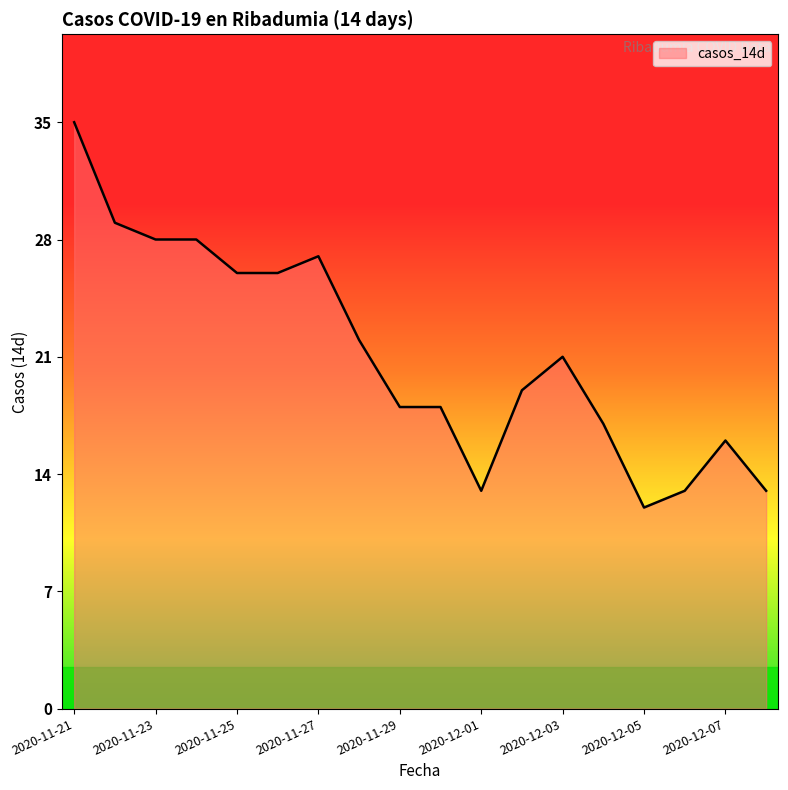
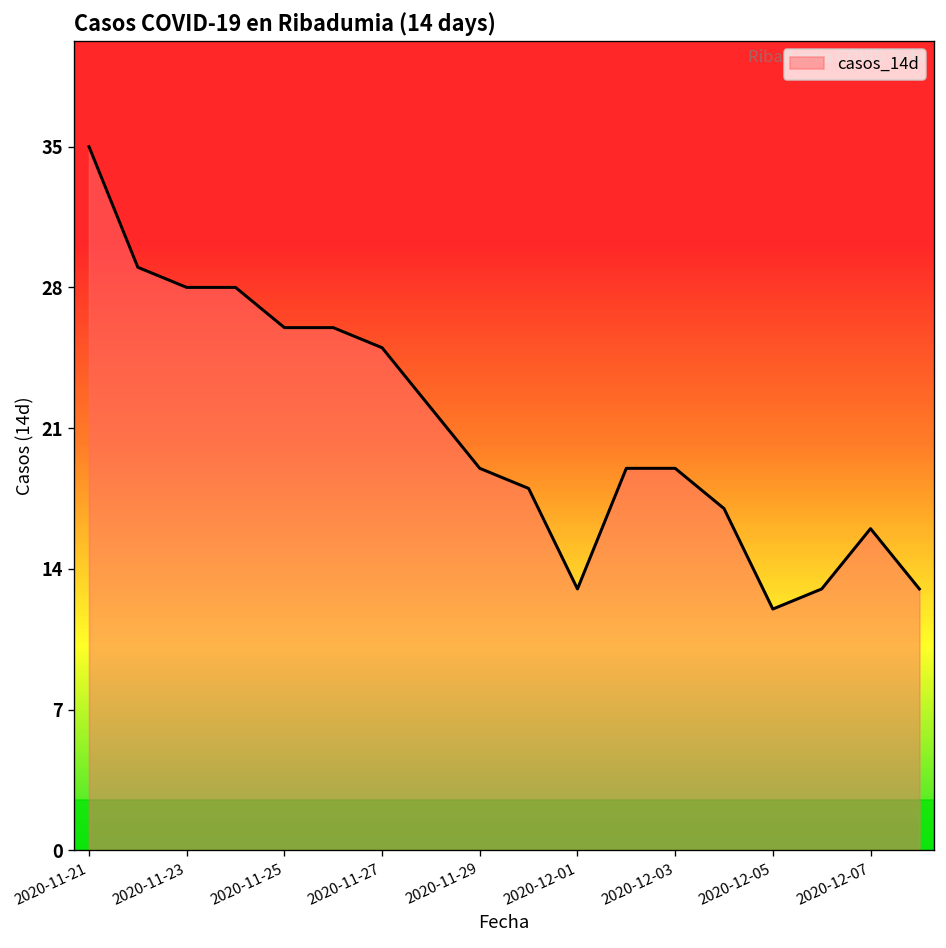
  {
    "2020-11-21": 35,
    "2020-11-23": 28,
    "2020-11-25": 26,
-   "2020-11-27": 27,
-   "2020-11-29": 18,
+   "2020-11-27": 25,
+   "2020-11-29": 19,
    "2020-12-01": 13,
-   "2020-12-03": 21,
+   "2020-12-03": 19,
    "2020-12-05": 12,
    "2020-12-07": 16
  }
